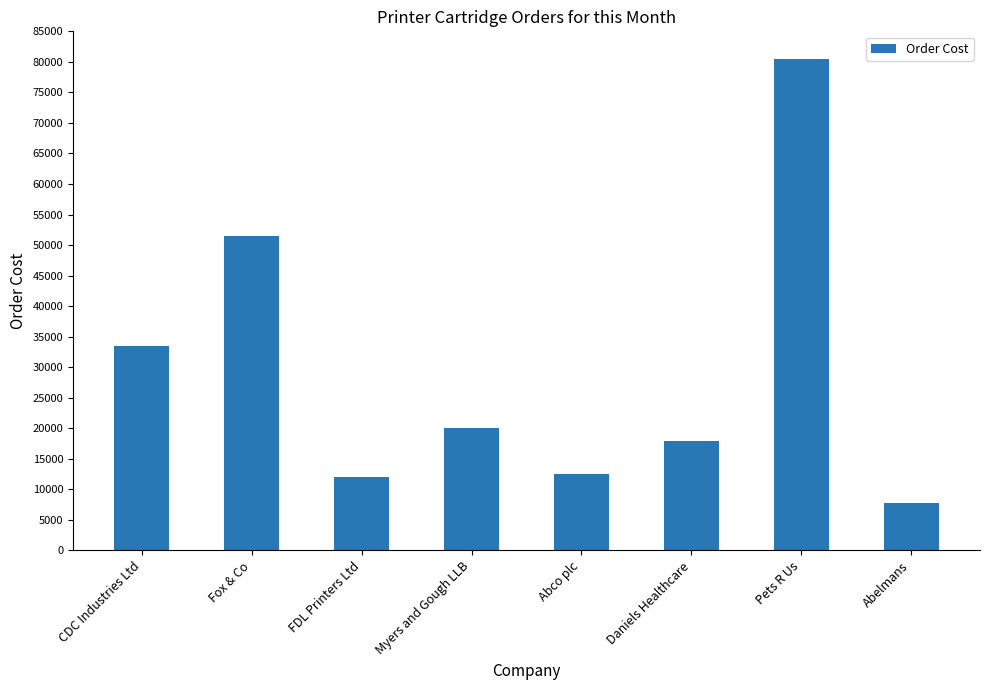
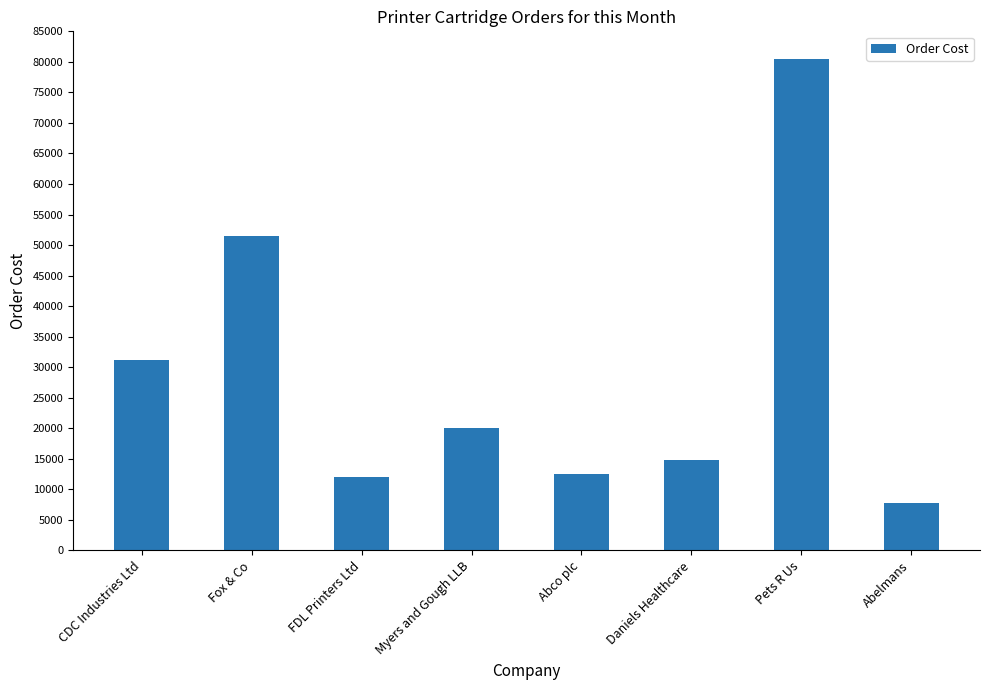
  {
-   "CDC Industries Ltd": 34000,
+   "CDC Industries Ltd": 31000,
    "Fox & Co": 51000,
    "FDL Printers Ltd": 12000,
    "Myers and Gough LLB": 20000,
    "Abco plc": 12000,
-   "Daniels Healthcare": 18000,
+   "Daniels Healthcare": 15000,
    "Pets R Us": 80000,
    "Abelmans": 8000
  }
